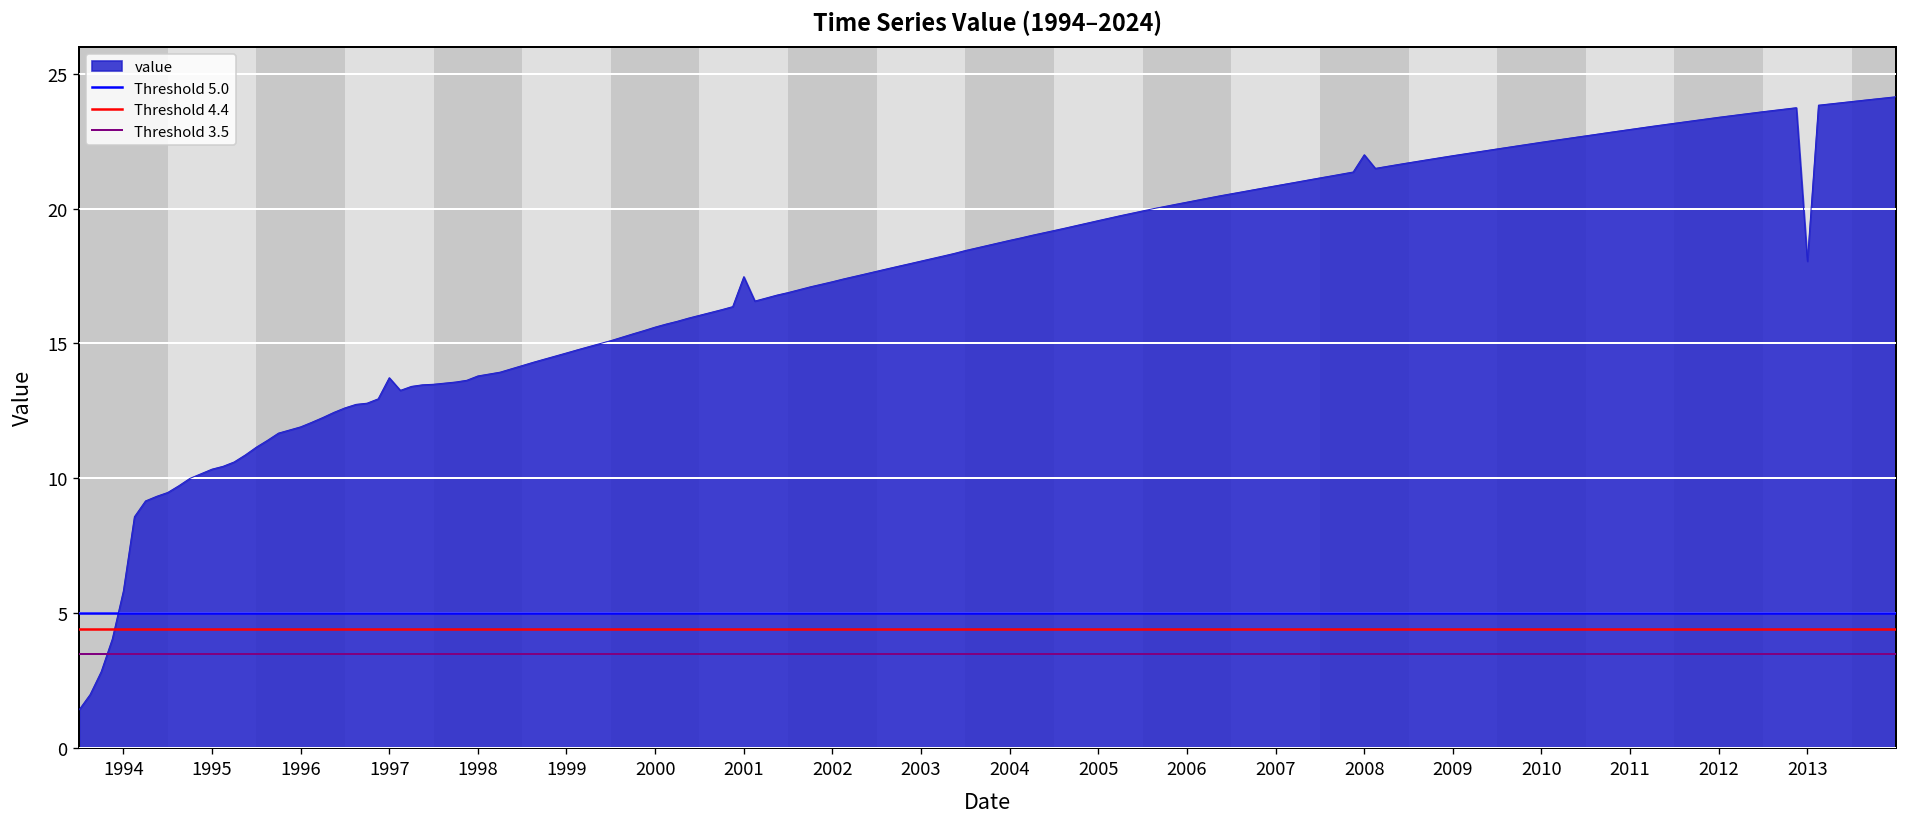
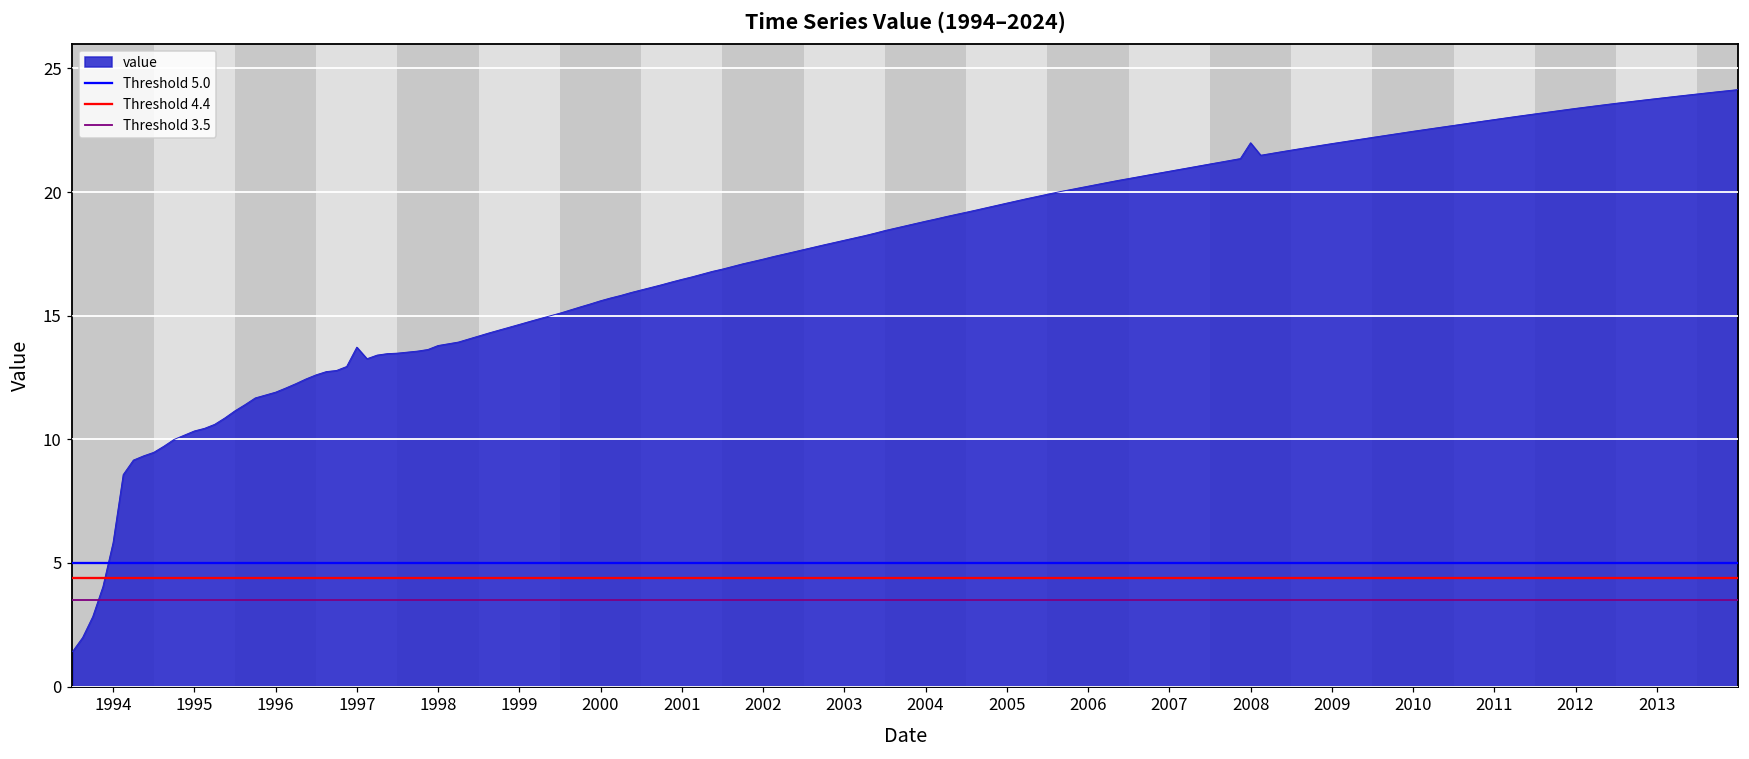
  {
    "1994": 5.8,
    "1995": 10.3,
    "1996": 11.9,
    "1997": 13.7,
    "1998": 13.8,
    "1999": 14.6,
    "2000": 15.6,
-   "2001": 17.5,
+   "2001": 16.5,
    "2002": 17.3,
    "2003": 18.1,
    "2004": 18.8,
    "2005": 19.6,
    "2006": 20.2,
    "2007": 20.8,
    "2008": 22.0,
    "2009": 22.0,
    "2010": 22.5,
    "2011": 22.9,
    "2012": 23.4,
-   "2013": 18.0
+   "2013": 23.8
  }
